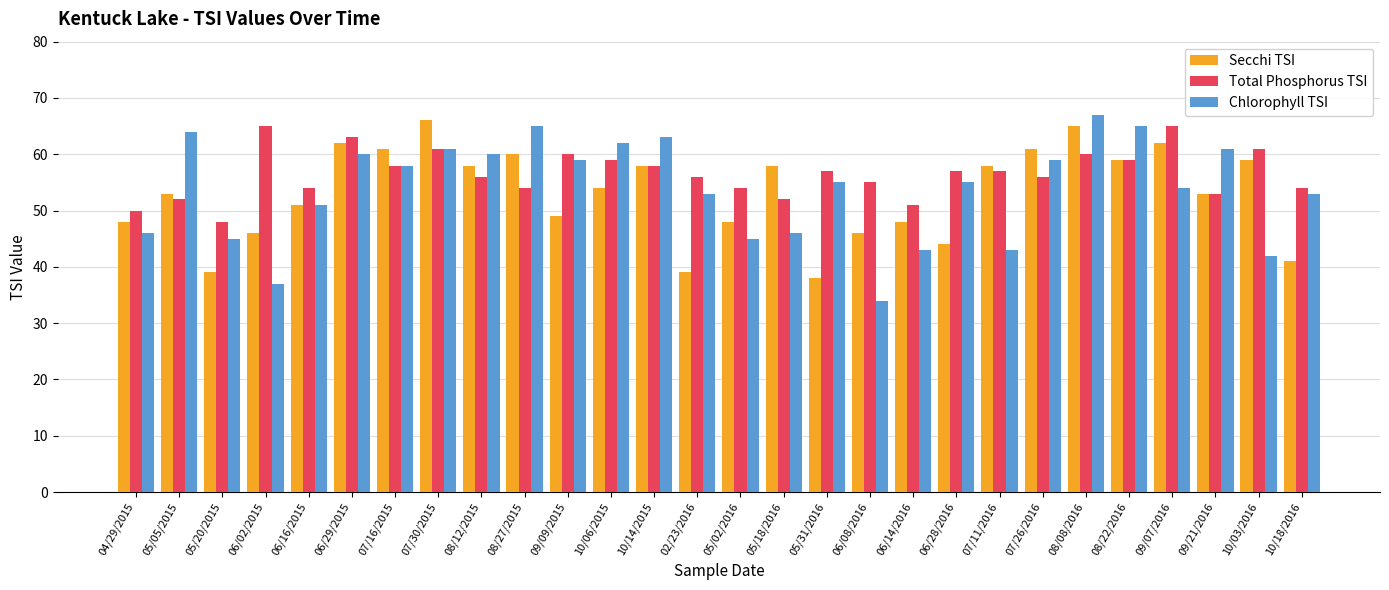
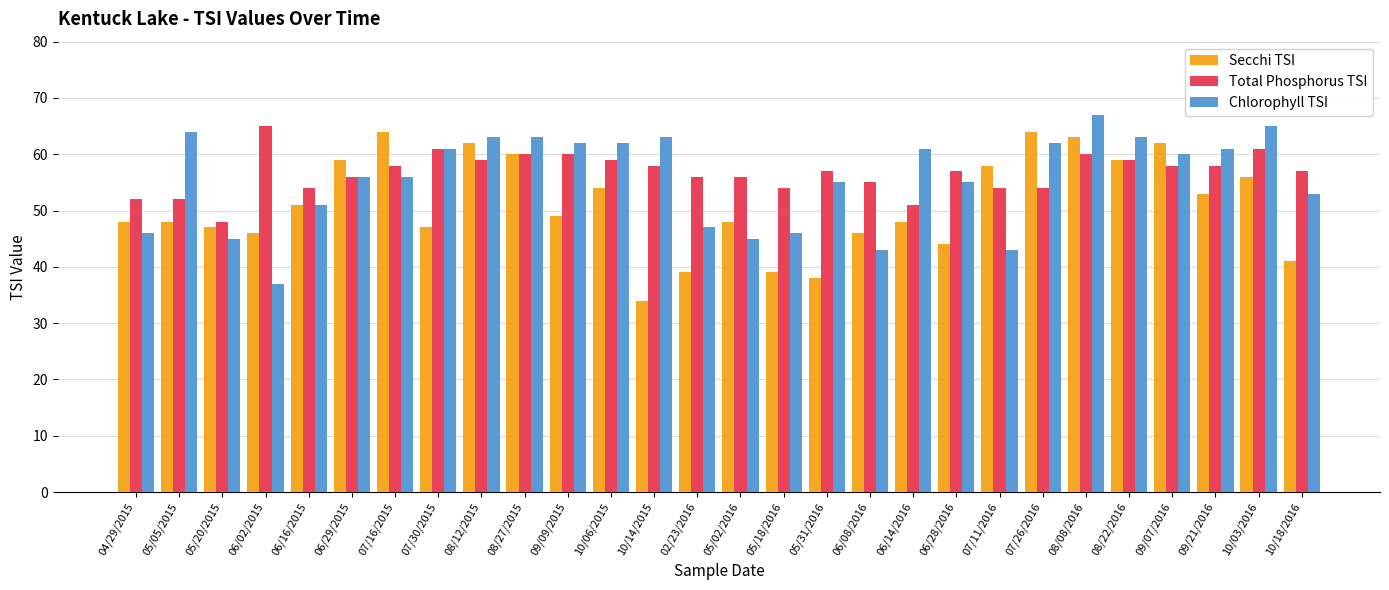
  {
    "Secchi TSI": {
      "04/29/2015": 48,
-     "05/05/2015": 53,
-     "05/20/2015": 39,
+     "05/05/2015": 48,
+     "05/20/2015": 47,
      "06/02/2015": 46,
      "06/16/2015": 51,
-     "06/29/2015": 62,
-     "07/16/2015": 61,
-     "07/30/2015": 66,
-     "08/12/2015": 58,
+     "06/29/2015": 59,
+     "07/16/2015": 64,
+     "07/30/2015": 47,
+     "08/12/2015": 62,
      "08/27/2015": 60,
      "09/09/2015": 49,
      "10/06/2015": 54,
-     "10/14/2015": 58,
+     "10/14/2015": 34,
      "02/23/2016": 39,
      "05/02/2016": 48,
-     "05/18/2016": 58,
+     "05/18/2016": 39,
      "05/31/2016": 38,
      "06/08/2016": 46,
      "06/14/2016": 48,
      "06/28/2016": 44,
      "07/11/2016": 58,
-     "07/26/2016": 61,
-     "08/08/2016": 65,
+     "07/26/2016": 64,
+     "08/08/2016": 63,
      "08/22/2016": 59,
      "09/07/2016": 62,
      "09/21/2016": 53,
-     "10/03/2016": 59,
+     "10/03/2016": 56,
      "10/18/2016": 41
    },
    "Total Phosphorus TSI": {
-     "04/29/2015": 50,
+     "04/29/2015": 52,
      "05/05/2015": 52,
      "05/20/2015": 48,
      "06/02/2015": 65,
      "06/16/2015": 54,
-     "06/29/2015": 63,
+     "06/29/2015": 56,
      "07/16/2015": 58,
      "07/30/2015": 61,
-     "08/12/2015": 56,
-     "08/27/2015": 54,
+     "08/12/2015": 59,
+     "08/27/2015": 60,
      "09/09/2015": 60,
      "10/06/2015": 59,
      "10/14/2015": 58,
      "02/23/2016": 56,
-     "05/02/2016": 54,
-     "05/18/2016": 52,
+     "05/02/2016": 56,
+     "05/18/2016": 54,
      "05/31/2016": 57,
      "06/08/2016": 55,
      "06/14/2016": 51,
      "06/28/2016": 57,
-     "07/11/2016": 57,
-     "07/26/2016": 56,
+     "07/11/2016": 54,
+     "07/26/2016": 54,
      "08/08/2016": 60,
      "08/22/2016": 59,
-     "09/07/2016": 65,
-     "09/21/2016": 53,
+     "09/07/2016": 58,
+     "09/21/2016": 58,
      "10/03/2016": 61,
-     "10/18/2016": 54
+     "10/18/2016": 57
    },
    "Chlorophyll TSI": {
      "04/29/2015": 46,
      "05/05/2015": 64,
      "05/20/2015": 45,
      "06/02/2015": 37,
      "06/16/2015": 51,
-     "06/29/2015": 60,
-     "07/16/2015": 58,
+     "06/29/2015": 56,
+     "07/16/2015": 56,
      "07/30/2015": 61,
-     "08/12/2015": 60,
-     "08/27/2015": 65,
-     "09/09/2015": 59,
+     "08/12/2015": 63,
+     "08/27/2015": 63,
+     "09/09/2015": 62,
      "10/06/2015": 62,
      "10/14/2015": 63,
-     "02/23/2016": 53,
+     "02/23/2016": 47,
      "05/02/2016": 45,
      "05/18/2016": 46,
      "05/31/2016": 55,
-     "06/08/2016": 34,
-     "06/14/2016": 43,
+     "06/08/2016": 43,
+     "06/14/2016": 61,
      "06/28/2016": 55,
      "07/11/2016": 43,
-     "07/26/2016": 59,
+     "07/26/2016": 62,
      "08/08/2016": 67,
-     "08/22/2016": 65,
-     "09/07/2016": 54,
+     "08/22/2016": 63,
+     "09/07/2016": 60,
      "09/21/2016": 61,
-     "10/03/2016": 42,
+     "10/03/2016": 65,
      "10/18/2016": 53
    }
  }
